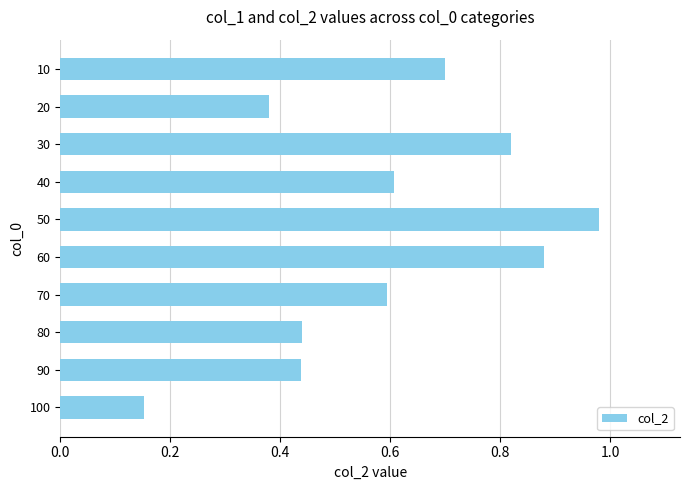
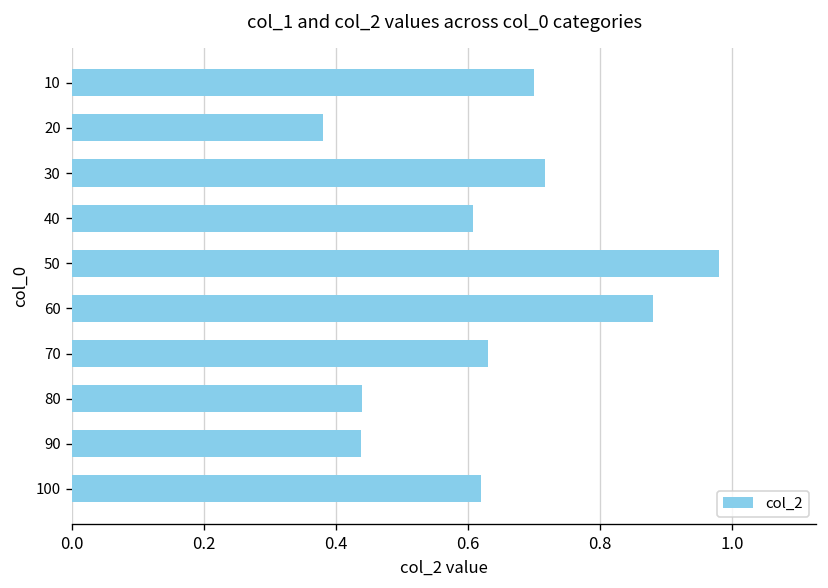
  {
    "10": 0.70,
    "20": 0.38,
-   "30": 0.82,
+   "30": 0.72,
    "40": 0.61,
    "50": 0.98,
    "60": 0.88,
-   "70": 0.59,
+   "70": 0.63,
    "80": 0.44,
    "90": 0.44,
-   "100": 0.15
+   "100": 0.62
  }
